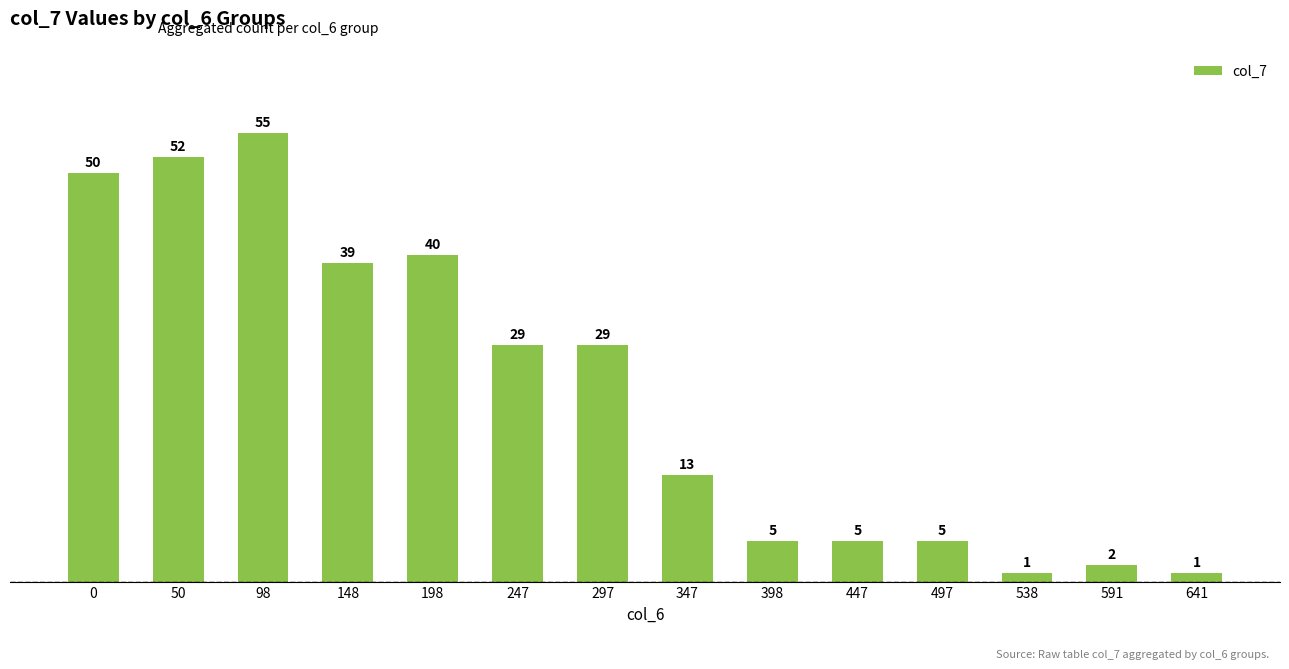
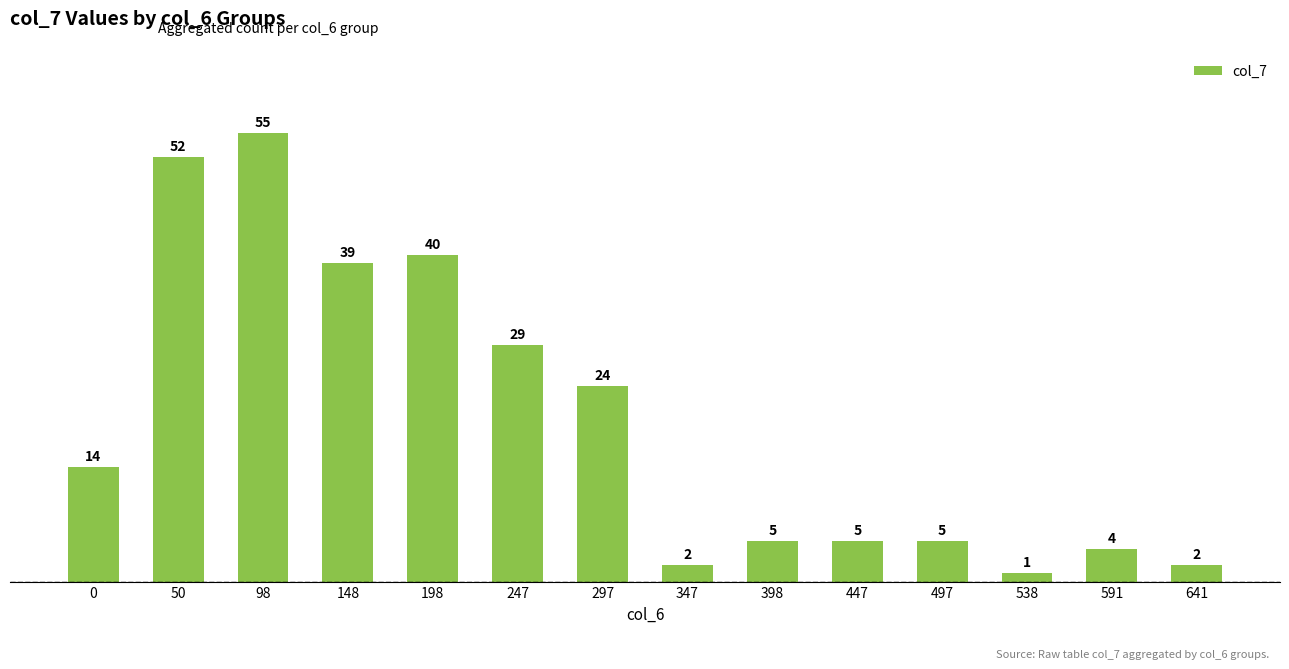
  {
-   "0": 50,
+   "0": 14,
    "50": 52,
    "98": 55,
    "148": 39,
    "198": 40,
    "247": 29,
-   "297": 29,
-   "347": 13,
+   "297": 24,
+   "347": 2,
    "398": 5,
    "447": 5,
    "497": 5,
    "538": 1,
-   "591": 2,
-   "641": 1
+   "591": 4,
+   "641": 2
  }
